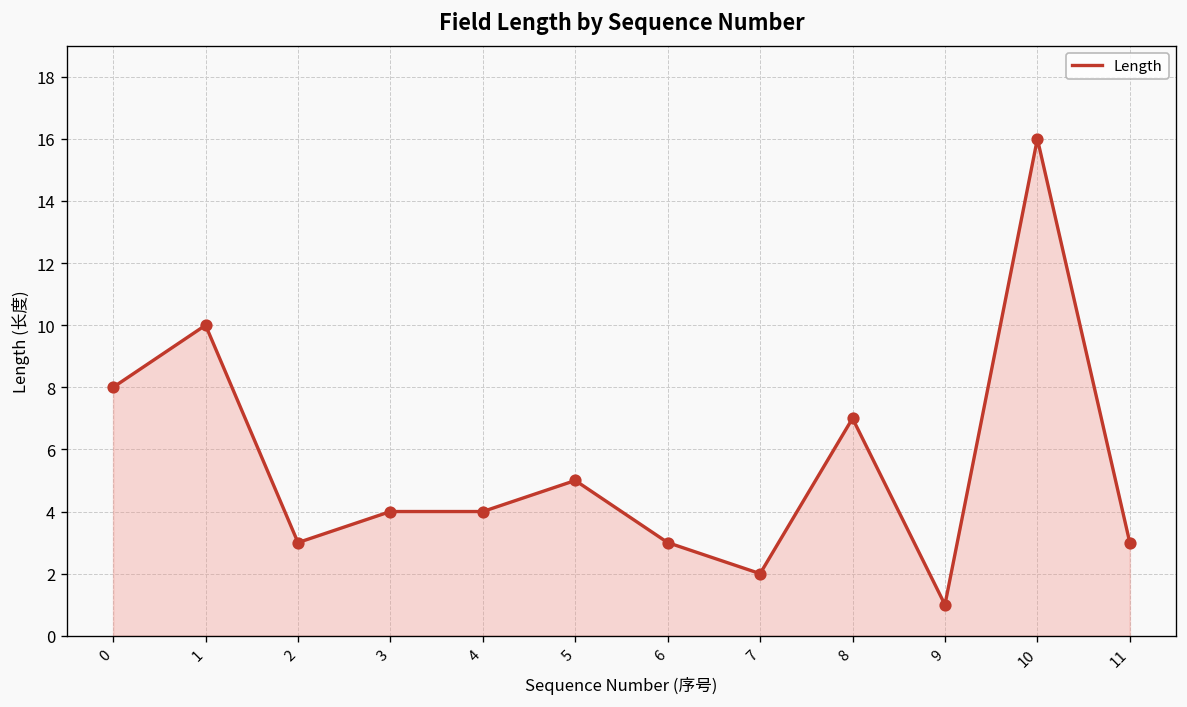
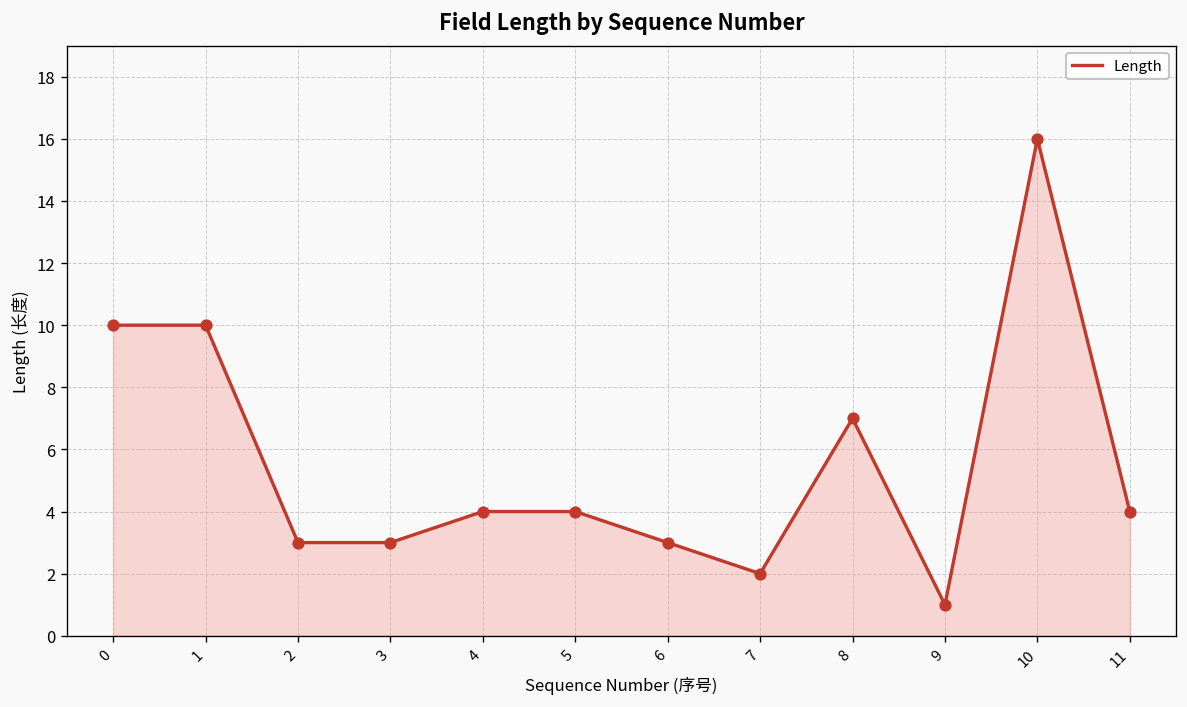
  {
-   "0": 8,
+   "0": 10,
    "1": 10,
    "2": 3,
-   "3": 4,
+   "3": 3,
    "4": 4,
-   "5": 5,
+   "5": 4,
    "6": 3,
    "7": 2,
    "8": 7,
    "9": 1,
    "10": 16,
-   "11": 3
+   "11": 4
  }
